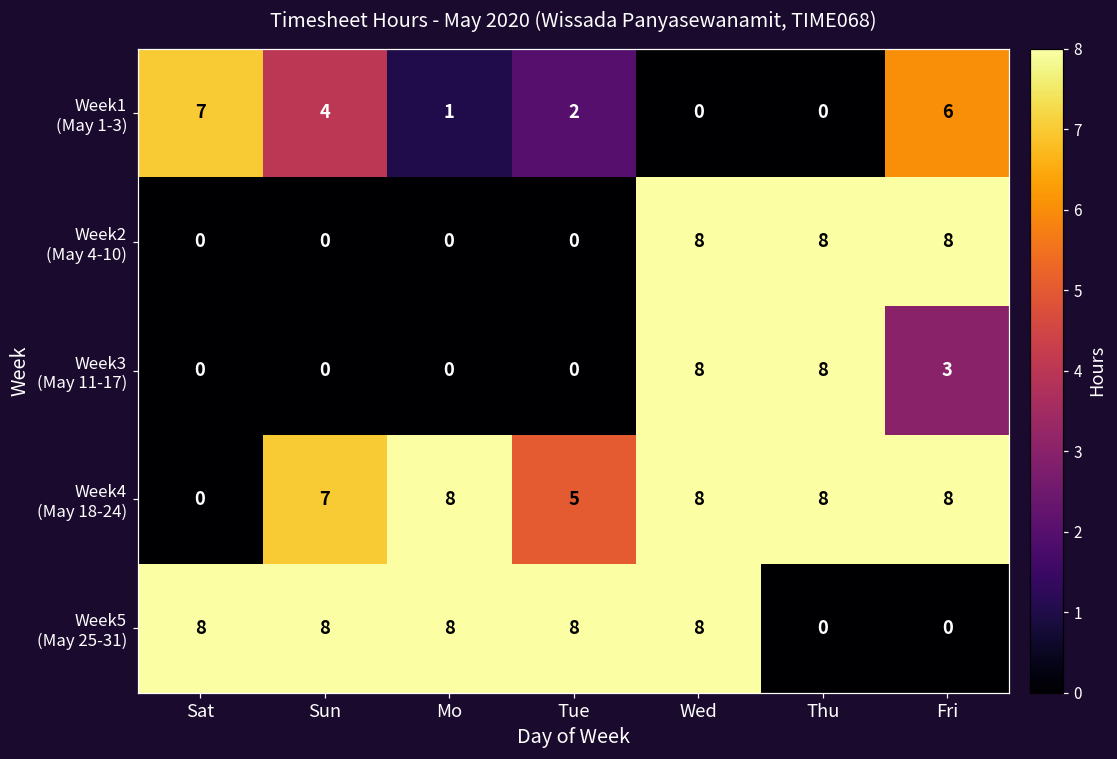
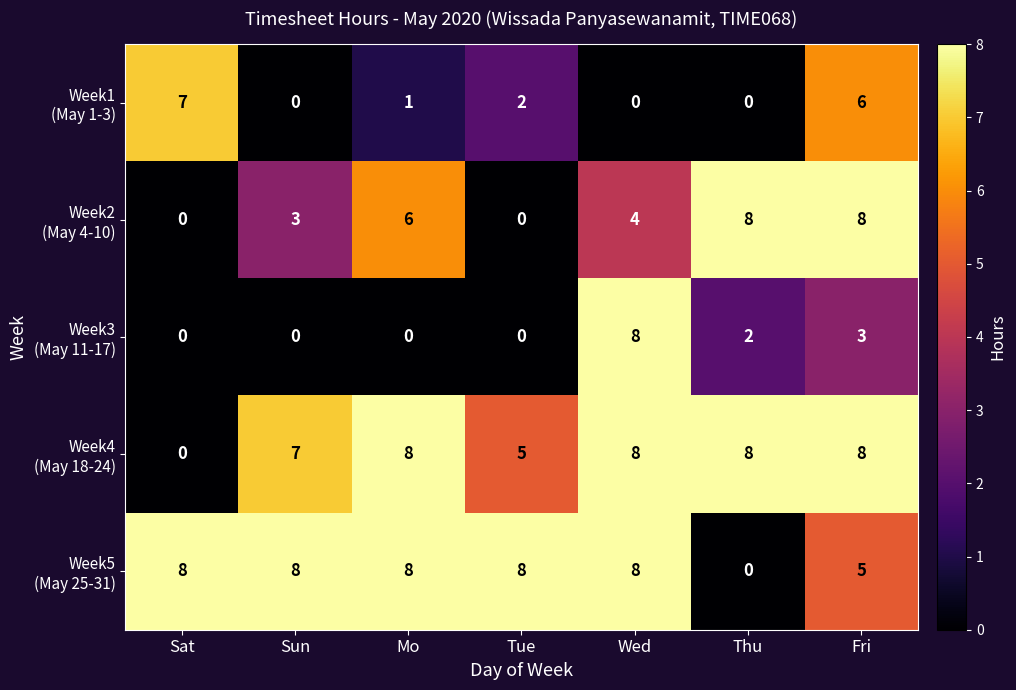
  {
    "Week1 (May 1-3)": {
      "Sat": 7,
-     "Sun": 4,
+     "Sun": 0,
      "Mo": 1,
      "Tue": 2,
      "Wed": 0,
      "Thu": 0,
      "Fri": 6
    },
    "Week2 (May 4-10)": {
      "Sat": 0,
-     "Sun": 0,
-     "Mo": 0,
+     "Sun": 3,
+     "Mo": 6,
      "Tue": 0,
-     "Wed": 8,
+     "Wed": 4,
      "Thu": 8,
      "Fri": 8
    },
    "Week3 (May 11-17)": {
      "Sat": 0,
      "Sun": 0,
      "Mo": 0,
      "Tue": 0,
      "Wed": 8,
-     "Thu": 8,
+     "Thu": 2,
      "Fri": 3
    },
    "Week4 (May 18-24)": {
      "Sat": 0,
      "Sun": 7,
      "Mo": 8,
      "Tue": 5,
      "Wed": 8,
      "Thu": 8,
      "Fri": 8
    },
    "Week5 (May 25-31)": {
      "Sat": 8,
      "Sun": 8,
      "Mo": 8,
      "Tue": 8,
      "Wed": 8,
      "Thu": 0,
-     "Fri": 0
+     "Fri": 5
    }
  }
